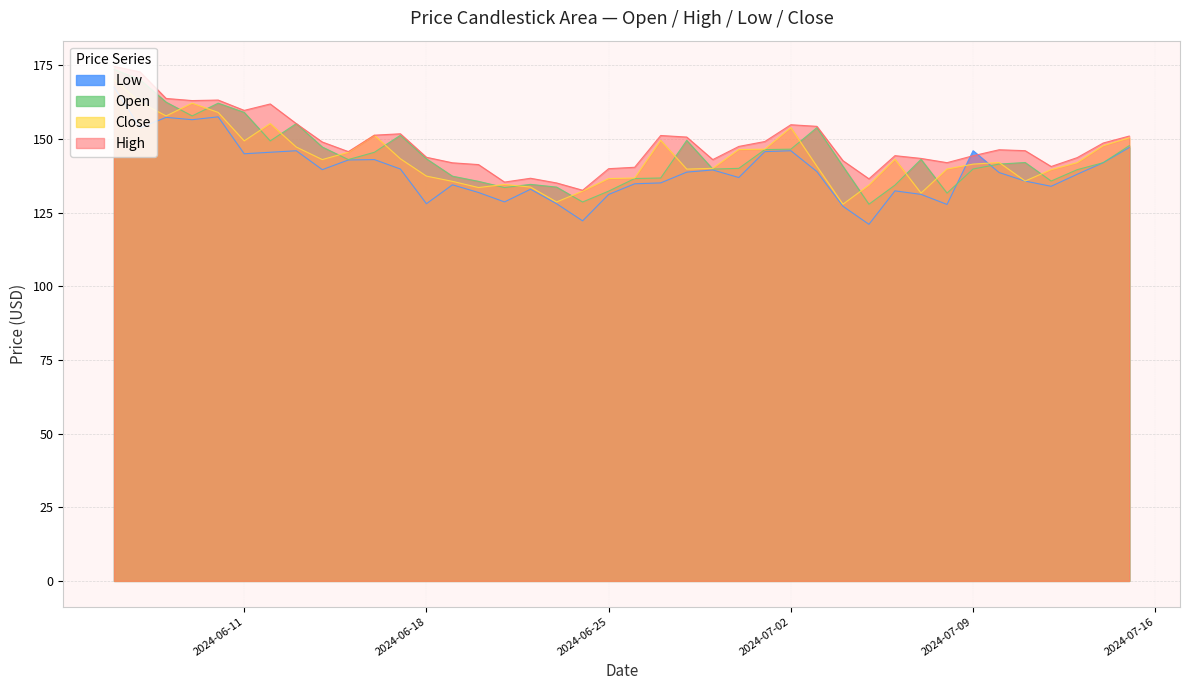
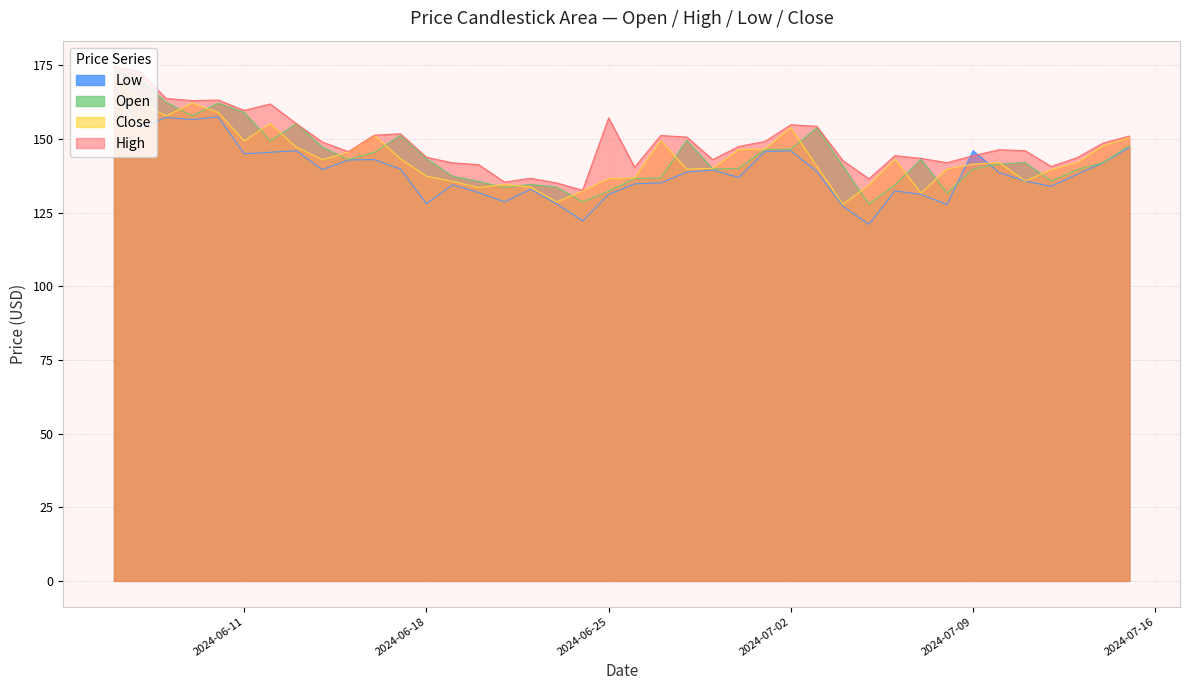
  {
    "Low": {
      "2024-06-11": 145,
      "2024-06-18": 128,
      "2024-06-25": 131,
      "2024-07-09": 146
    },
    "Open": {
      "2024-06-25": 132,
      "2024-07-09": 140
    },
    "Close": {
      "2024-06-11": 149,
      "2024-06-18": 137,
      "2024-06-25": 137,
      "2024-07-02": 154,
      "2024-07-09": 141
    },
    "High": {
-     "2024-06-25": 140,
+     "2024-06-25": 157,
      "2024-07-02": 155,
      "2024-07-09": 144
    }
  }
